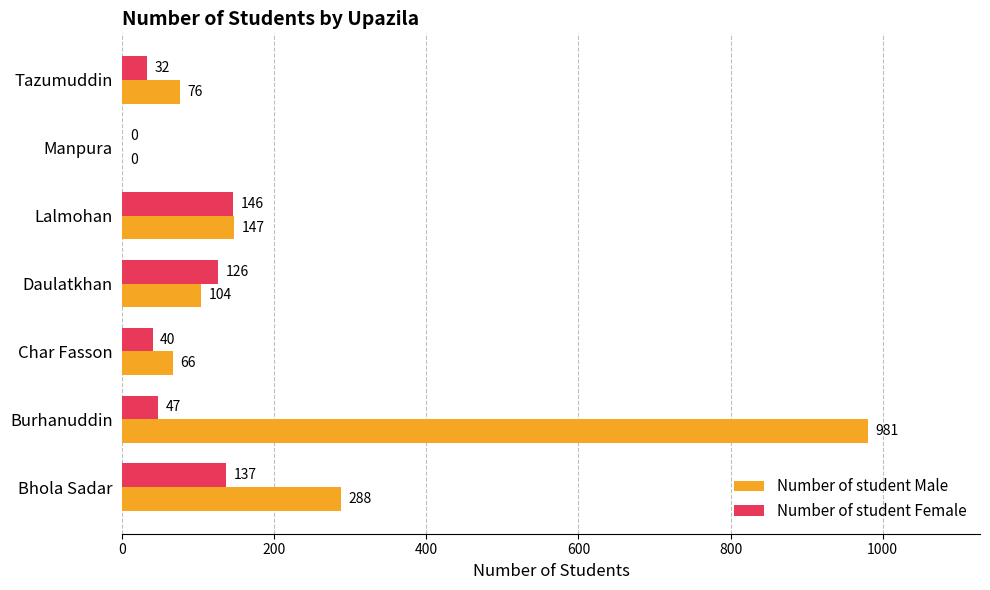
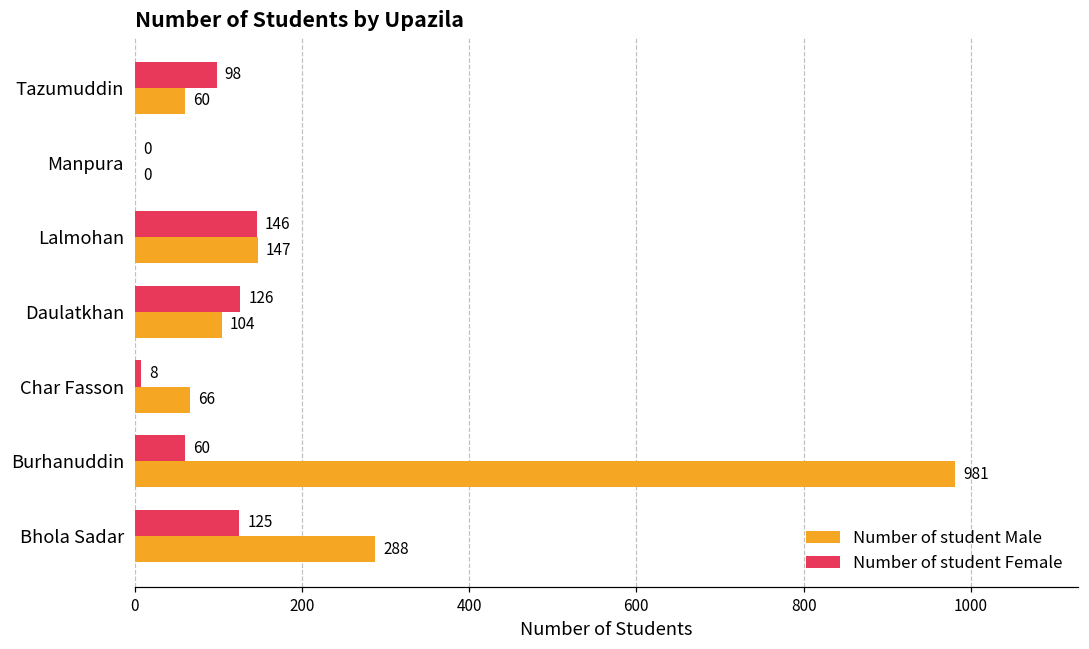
  {
    "Number of student Male": {
-     "Tazumuddin": 76,
+     "Tazumuddin": 60,
      "Manpura": 0,
      "Lalmohan": 147,
      "Daulatkhan": 104,
      "Char Fasson": 66,
      "Burhanuddin": 981,
      "Bhola Sadar": 288
    },
    "Number of student Female": {
-     "Tazumuddin": 32,
+     "Tazumuddin": 98,
      "Manpura": 0,
      "Lalmohan": 146,
      "Daulatkhan": 126,
-     "Char Fasson": 40,
-     "Burhanuddin": 47,
-     "Bhola Sadar": 137
+     "Char Fasson": 8,
+     "Burhanuddin": 60,
+     "Bhola Sadar": 125
    }
  }
